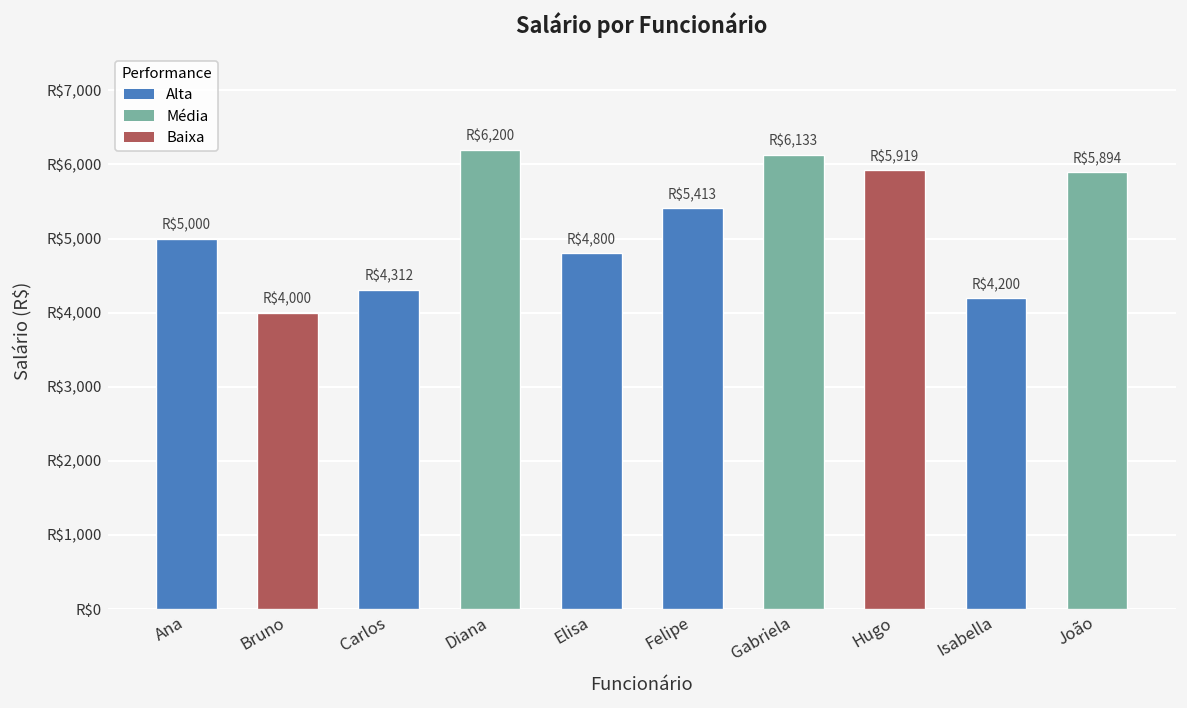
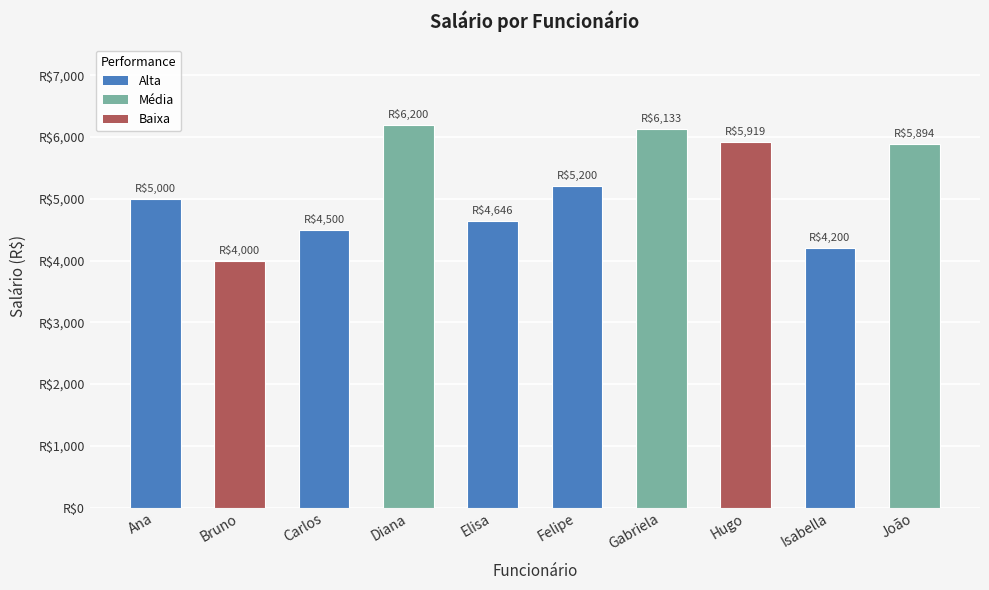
  {
    "Ana": "$5,000",
    "Bruno": "$4,000",
-   "Carlos": "$4,312",
+   "Carlos": "$4,500",
    "Diana": "$6,200",
-   "Elisa": "$4,800",
-   "Felipe": "$5,413",
+   "Elisa": "$4,646",
+   "Felipe": "$5,200",
    "Gabriela": "$6,133",
    "Hugo": "$5,919",
    "Isabella": "$4,200",
    "João": "$5,894"
  }
